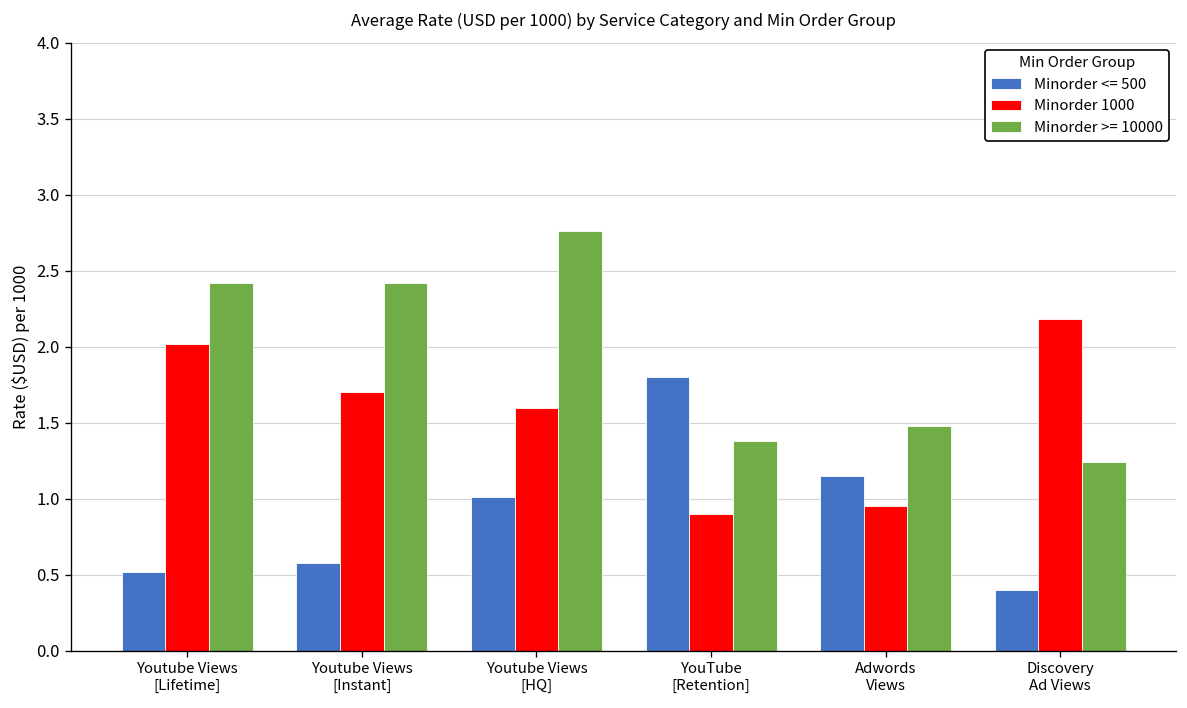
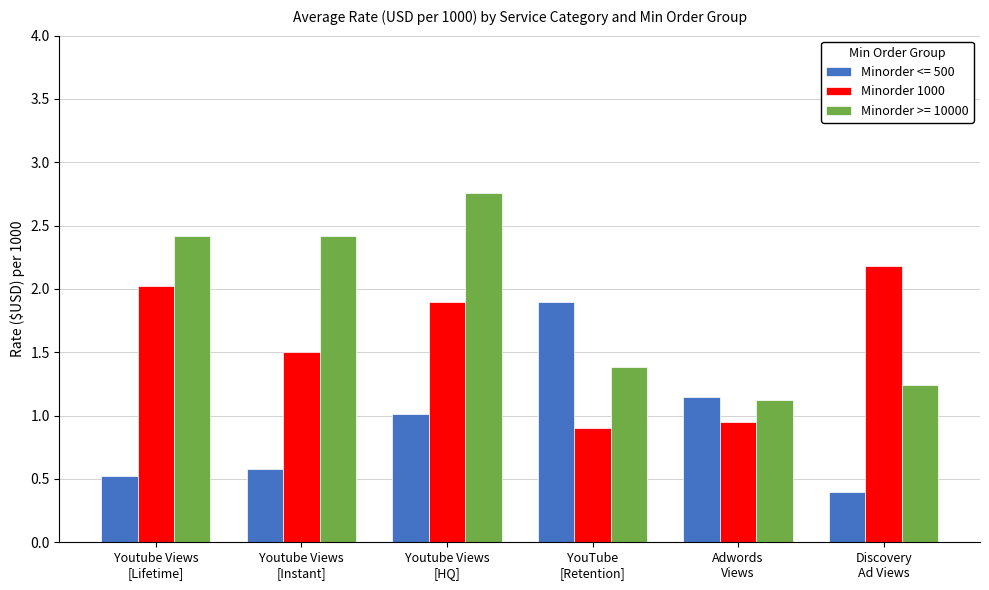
  {
    "Minorder <= 500": {
      "Youtube Views [Lifetime]": 0.52,
      "Youtube Views [Instant]": 0.58,
      "Youtube Views [HQ]": 1.0,
-     "YouTube [Retention]": 1.8,
+     "YouTube [Retention]": 1.9,
      "Adwords Views": 1.15,
      "Discovery Ad Views": 0.4
    },
    "Minorder 1000": {
      "Youtube Views [Lifetime]": 2.02,
-     "Youtube Views [Instant]": 1.7,
-     "Youtube Views [HQ]": 1.6,
+     "Youtube Views [Instant]": 1.5,
+     "Youtube Views [HQ]": 1.9,
      "YouTube [Retention]": 0.9,
      "Adwords Views": 0.95,
      "Discovery Ad Views": 2.18
    },
    "Minorder >= 10000": {
      "Youtube Views [Lifetime]": 2.42,
      "Youtube Views [Instant]": 2.42,
      "Youtube Views [HQ]": 2.76,
      "YouTube [Retention]": 1.38,
-     "Adwords Views": 1.48,
+     "Adwords Views": 1.12,
      "Discovery Ad Views": 1.24
    }
  }
